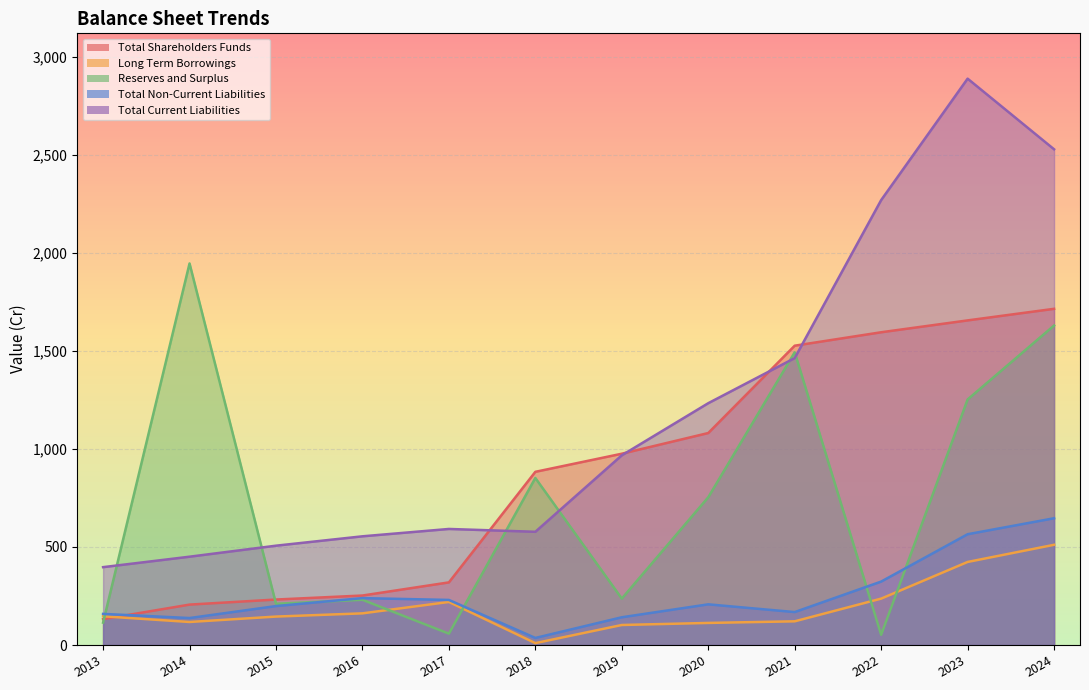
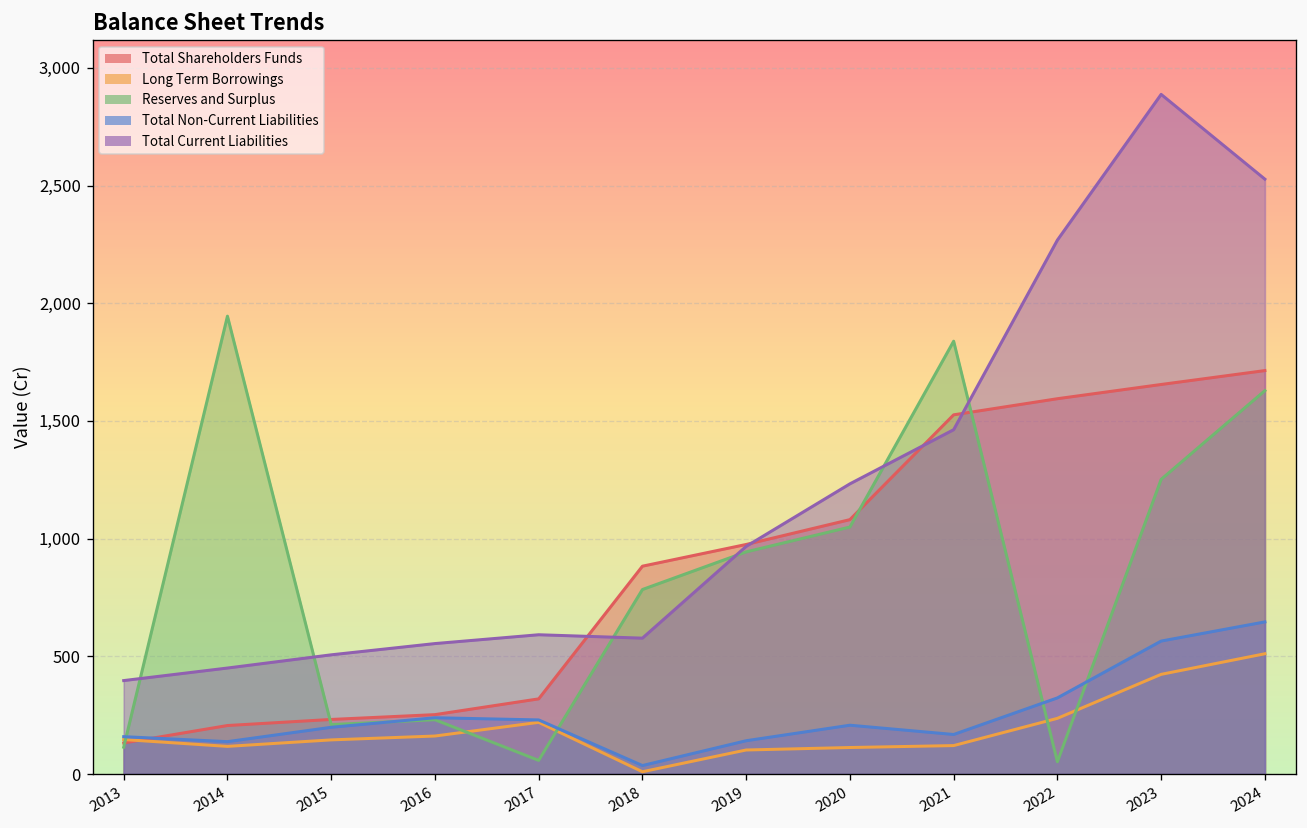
  {
    "Reserves and Surplus": {
      "2013": "110",
      "2014": "1,950",
      "2017": "60",
-     "2018": "850",
-     "2019": "240",
-     "2020": "750",
-     "2021": "1,490",
+     "2018": "780",
+     "2019": "940",
+     "2020": "1,050",
+     "2021": "1,840",
      "2022": "50",
      "2023": "1,250",
      "2024": "1,630"
    }
  }
